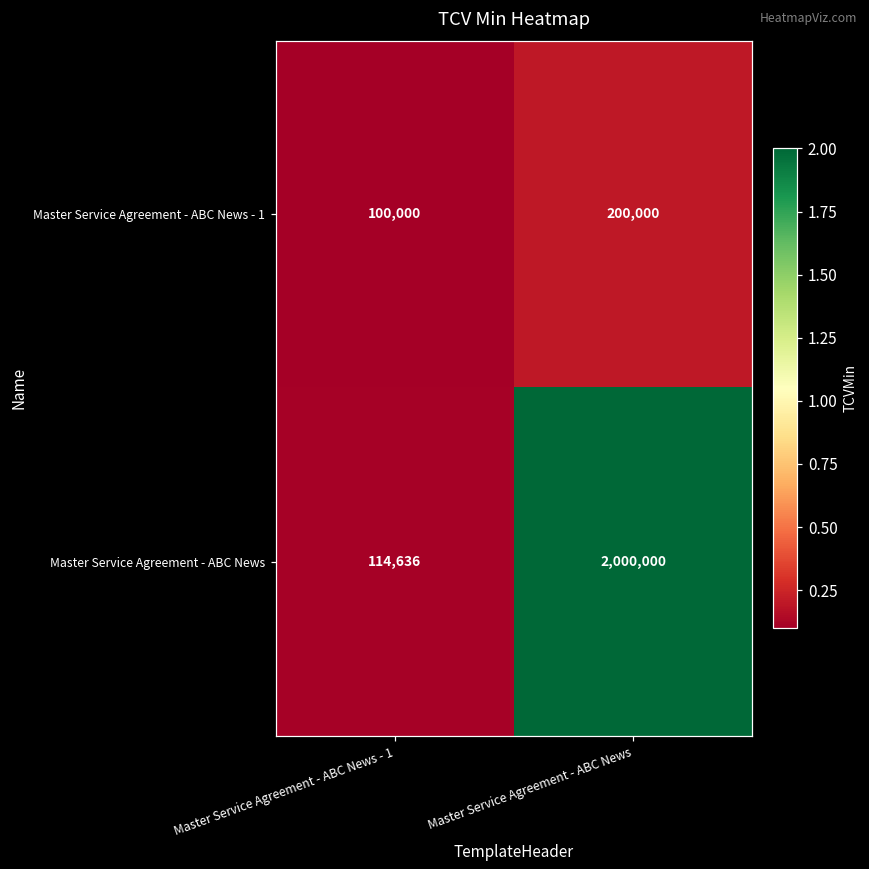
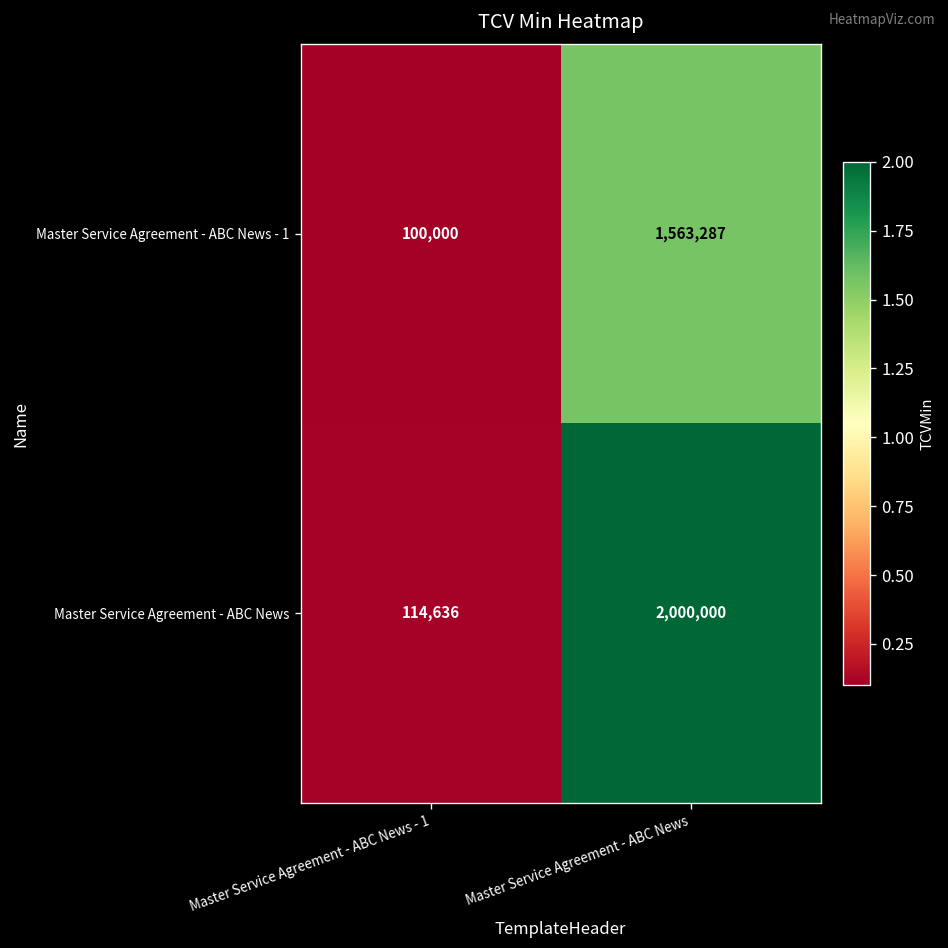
  {
    "Master Service Agreement - ABC News - 1": {
      "Master Service Agreement - ABC News - 1": "100,000",
-     "Master Service Agreement - ABC News": "200,000"
+     "Master Service Agreement - ABC News": "1,563,287"
    },
    "Master Service Agreement - ABC News": {
      "Master Service Agreement - ABC News - 1": "114,636",
      "Master Service Agreement - ABC News": "2,000,000"
    }
  }
